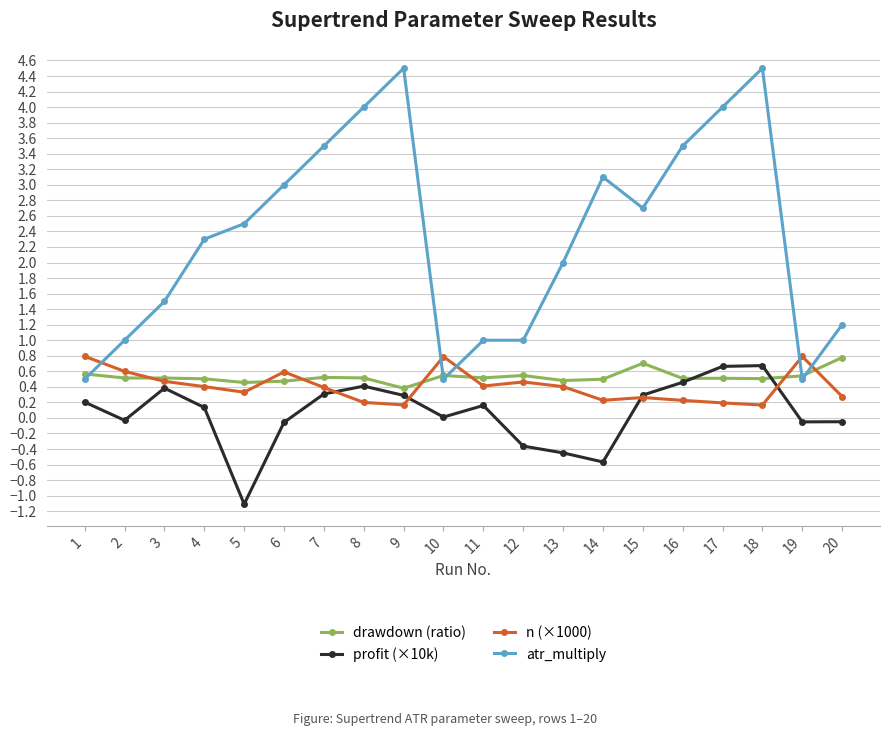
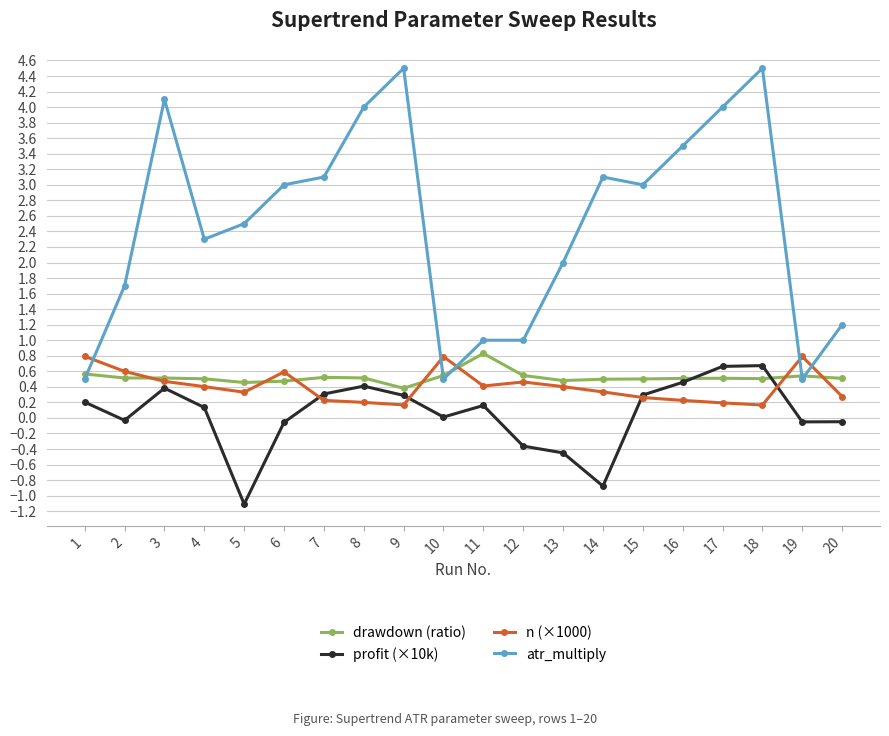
  {
    "drawdown (ratio)": {
      "1": 0.6,
      "2": 0.5,
      "3": 0.5,
      "4": 0.5,
      "5": 0.5,
      "6": 0.5,
      "7": 0.5,
      "8": 0.5,
      "9": 0.4,
      "10": 0.5,
-     "11": 0.5,
+     "11": 0.8,
      "12": 0.5,
      "13": 0.5,
      "14": 0.5,
-     "15": 0.7,
+     "15": 0.5,
      "16": 0.5,
      "17": 0.5,
      "18": 0.5,
      "19": 0.5,
-     "20": 0.8
+     "20": 0.5
    },
    "profit (×10k)": {
      "1": 0.2,
      "2": 0.0,
      "3": 0.4,
      "4": 0.1,
      "5": -1.1,
      "6": -0.1,
      "7": 0.3,
      "8": 0.4,
      "9": 0.3,
      "10": 0.0,
      "11": 0.2,
      "12": -0.4,
      "13": -0.4,
-     "14": -0.6,
+     "14": -0.9,
      "16": 0.5,
      "17": 0.7,
      "18": 0.7,
      "19": -0.1,
      "20": 0.0
    },
    "n (×1000)": {
      "1": 0.8,
      "2": 0.6,
      "3": 0.5,
      "4": 0.4,
      "5": 0.3,
      "6": 0.6,
-     "7": 0.4,
+     "7": 0.2,
      "8": 0.2,
      "9": 0.2,
      "10": 0.8,
      "11": 0.4,
      "12": 0.5,
      "13": 0.4,
-     "14": 0.2,
+     "14": 0.3,
      "16": 0.2,
      "17": 0.2,
      "18": 0.2,
      "19": 0.8,
      "20": 0.3
    },
    "atr_multiply": {
      "1": 0.5,
-     "2": 1.0,
-     "3": 1.5,
+     "2": 1.7,
+     "3": 4.1,
      "4": 2.3,
      "5": 2.5,
      "6": 3.0,
-     "7": 3.5,
+     "7": 3.1,
      "8": 4.0,
      "9": 4.5,
      "10": 0.5,
      "11": 1.0,
      "12": 1.0,
      "13": 2.0,
      "14": 3.1,
-     "15": 2.7,
+     "15": 3.0,
      "16": 3.5,
      "17": 4.0,
      "18": 4.5,
      "19": 0.5,
      "20": 1.2
    }
  }
